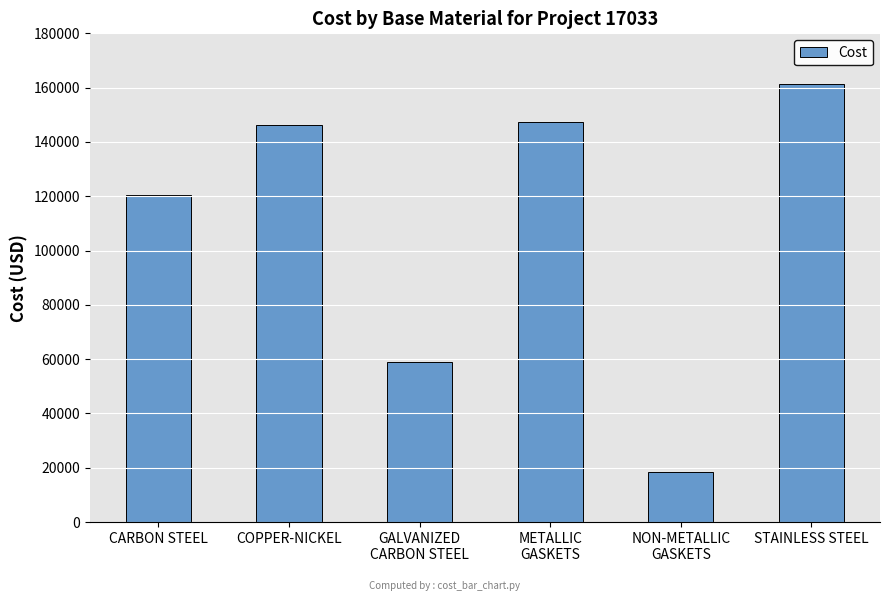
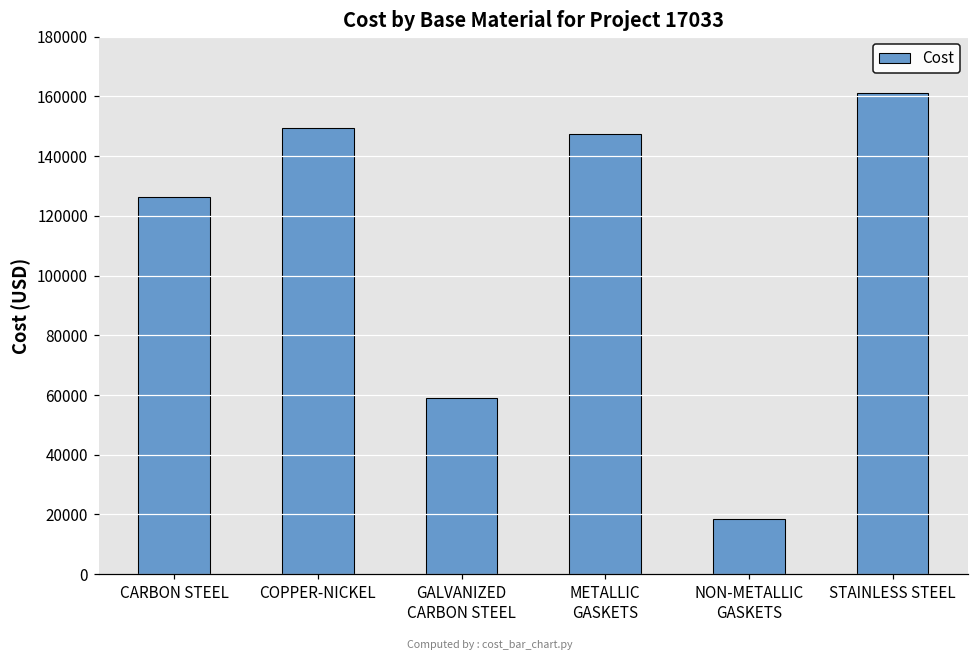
  {
-   "CARBON STEEL": 121000,
-   "COPPER-NICKEL": 146000,
+   "CARBON STEEL": 126000,
+   "COPPER-NICKEL": 150000,
    "GALVANIZED CARBON STEEL": 59000,
    "METALLIC GASKETS": 148000,
    "NON-METALLIC GASKETS": 18000,
    "STAINLESS STEEL": 161000
  }
